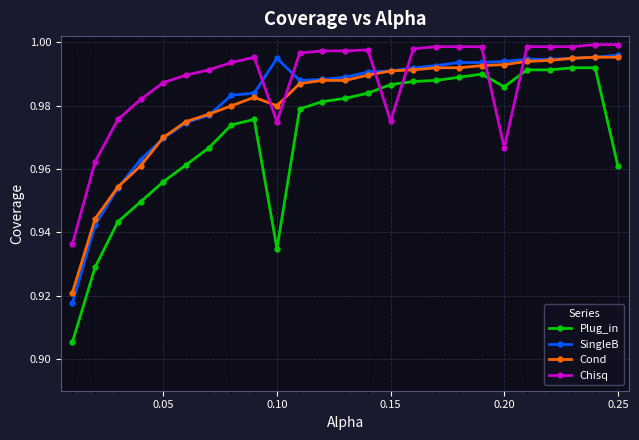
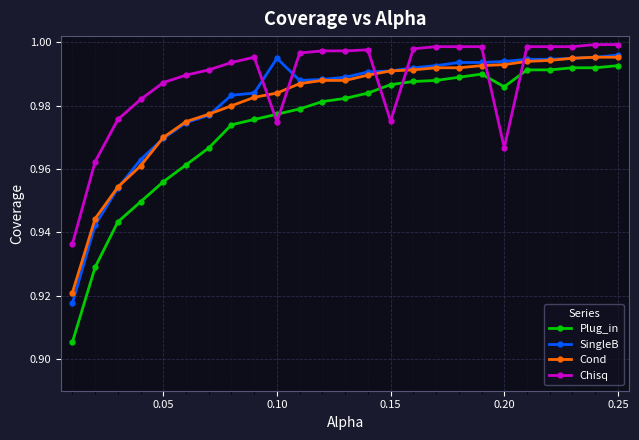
  {
    "Plug_in": {
      "0.05": 0.956,
-     "0.10": 0.935,
+     "0.10": 0.977,
      "0.15": 0.987,
      "0.20": 0.986,
-     "0.25": 0.961
+     "0.25": 0.993
    },
    "SingleB": {
      "0.10": 0.995,
      "0.20": 0.994
    },
    "Cond": {
-     "0.10": 0.980,
+     "0.10": 0.984,
      "0.20": 0.993
    },
    "Chisq": {
      "0.05": 0.987,
      "0.10": 0.975,
      "0.15": 0.975,
      "0.20": 0.967,
      "0.25": 0.999
    }
  }
